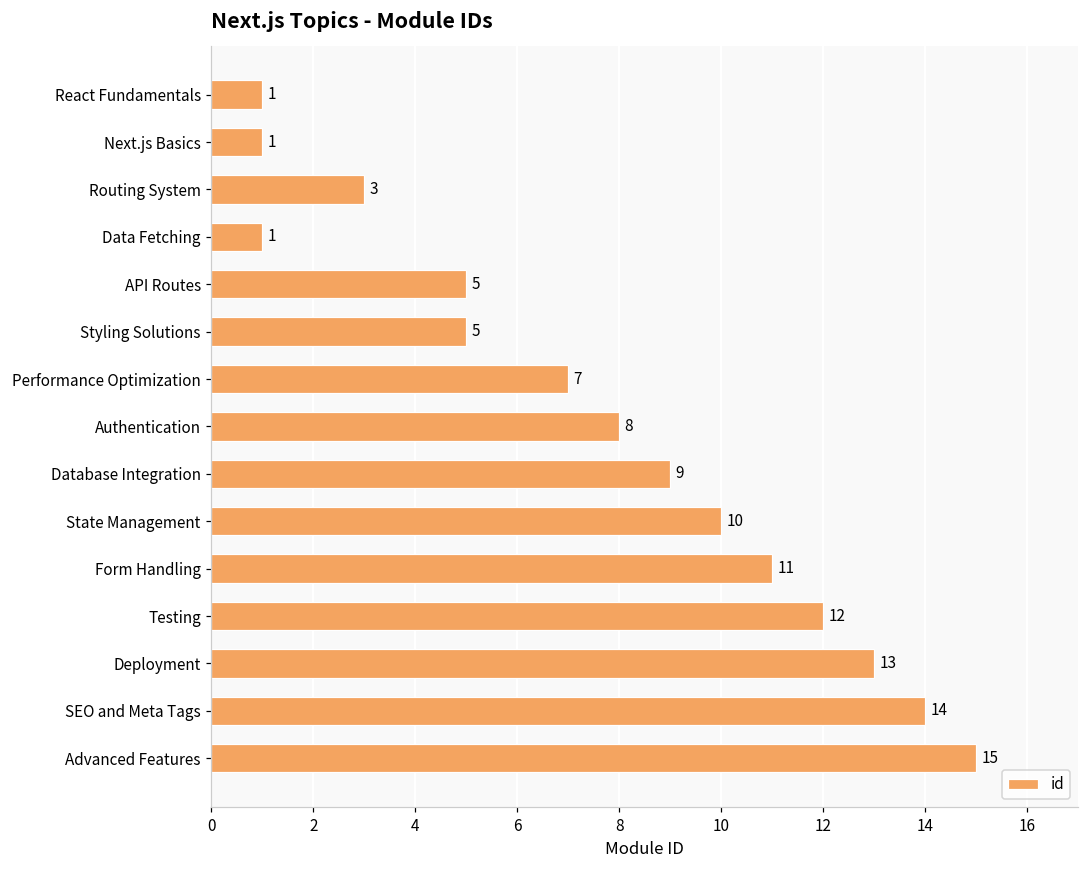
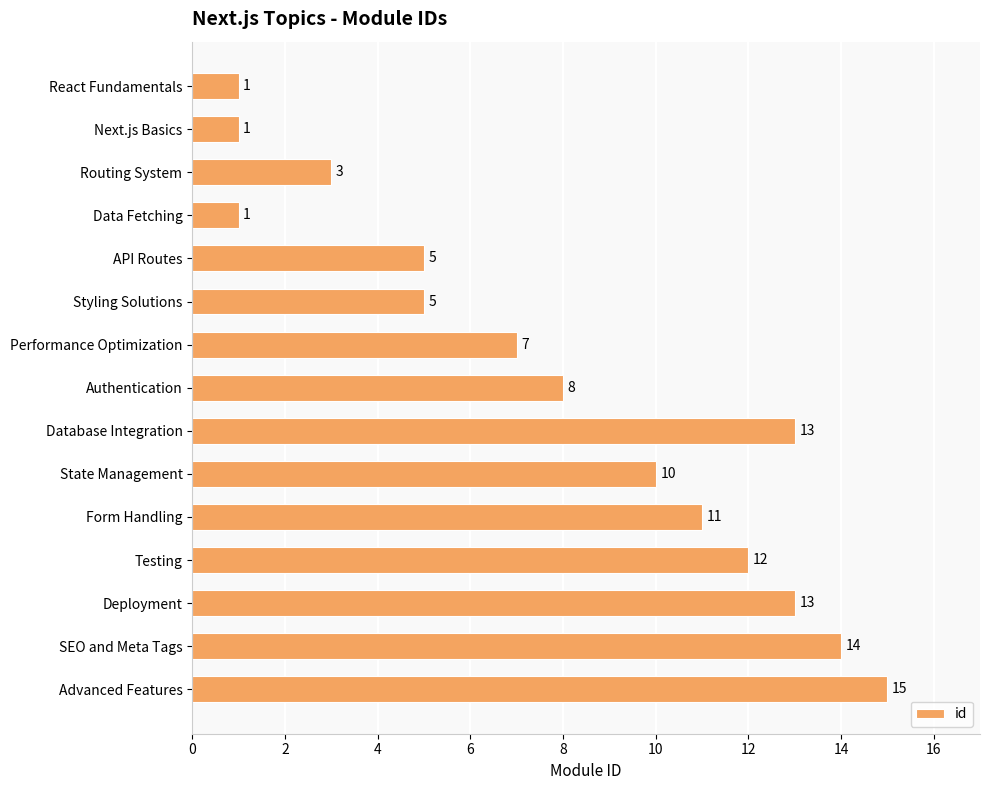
  {
    "React Fundamentals": 1,
    "Next.js Basics": 1,
    "Routing System": 3,
    "Data Fetching": 1,
    "API Routes": 5,
    "Styling Solutions": 5,
    "Performance Optimization": 7,
    "Authentication": 8,
-   "Database Integration": 9,
+   "Database Integration": 13,
    "State Management": 10,
    "Form Handling": 11,
    "Testing": 12,
    "Deployment": 13,
    "SEO and Meta Tags": 14,
    "Advanced Features": 15
  }
